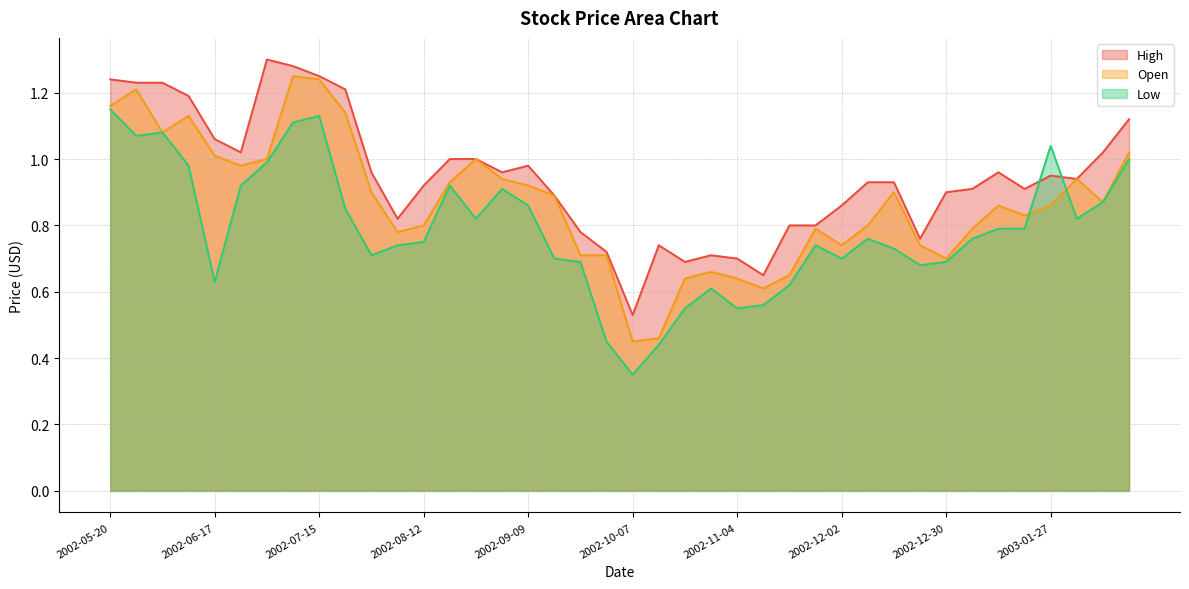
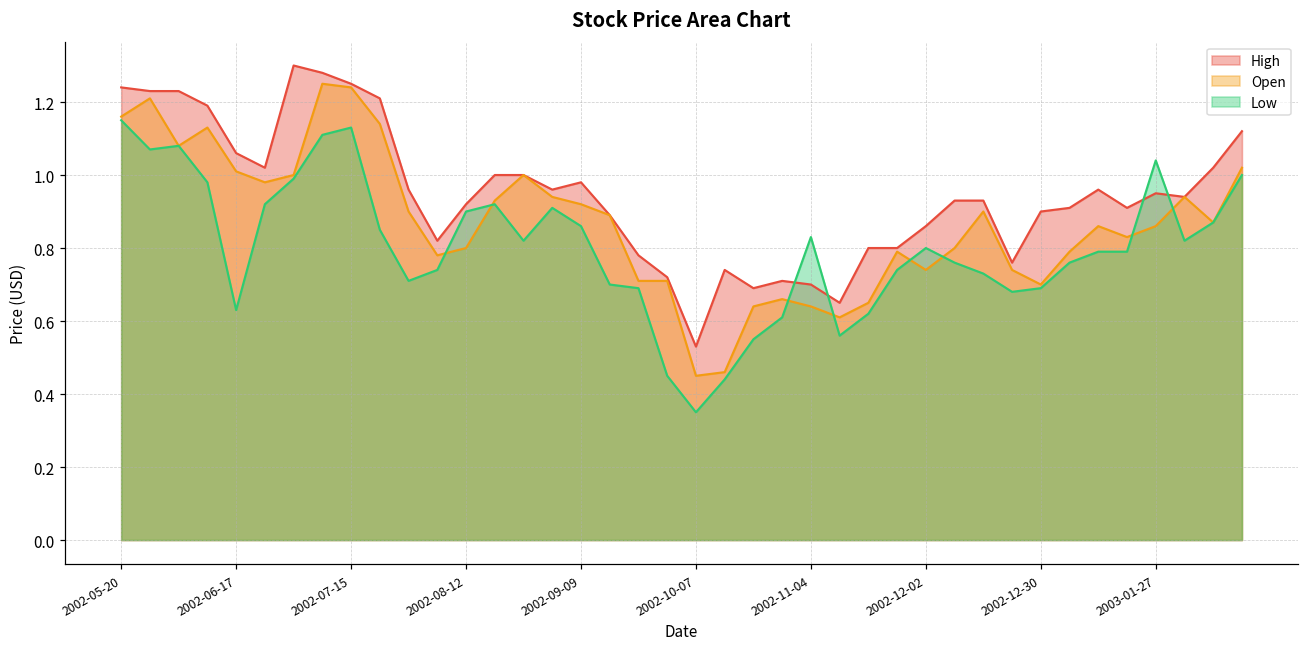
  {
    "Low": {
      "2002-05-20": 1.15,
      "2002-06-17": 0.63,
      "2002-07-15": 1.13,
-     "2002-08-12": 0.75,
+     "2002-08-12": 0.90,
      "2002-09-09": 0.86,
      "2002-10-07": 0.35,
-     "2002-11-04": 0.55,
-     "2002-12-02": 0.7,
+     "2002-11-04": 0.83,
+     "2002-12-02": 0.8,
      "2002-12-30": 0.69,
      "2003-01-27": 1.04
    }
  }
